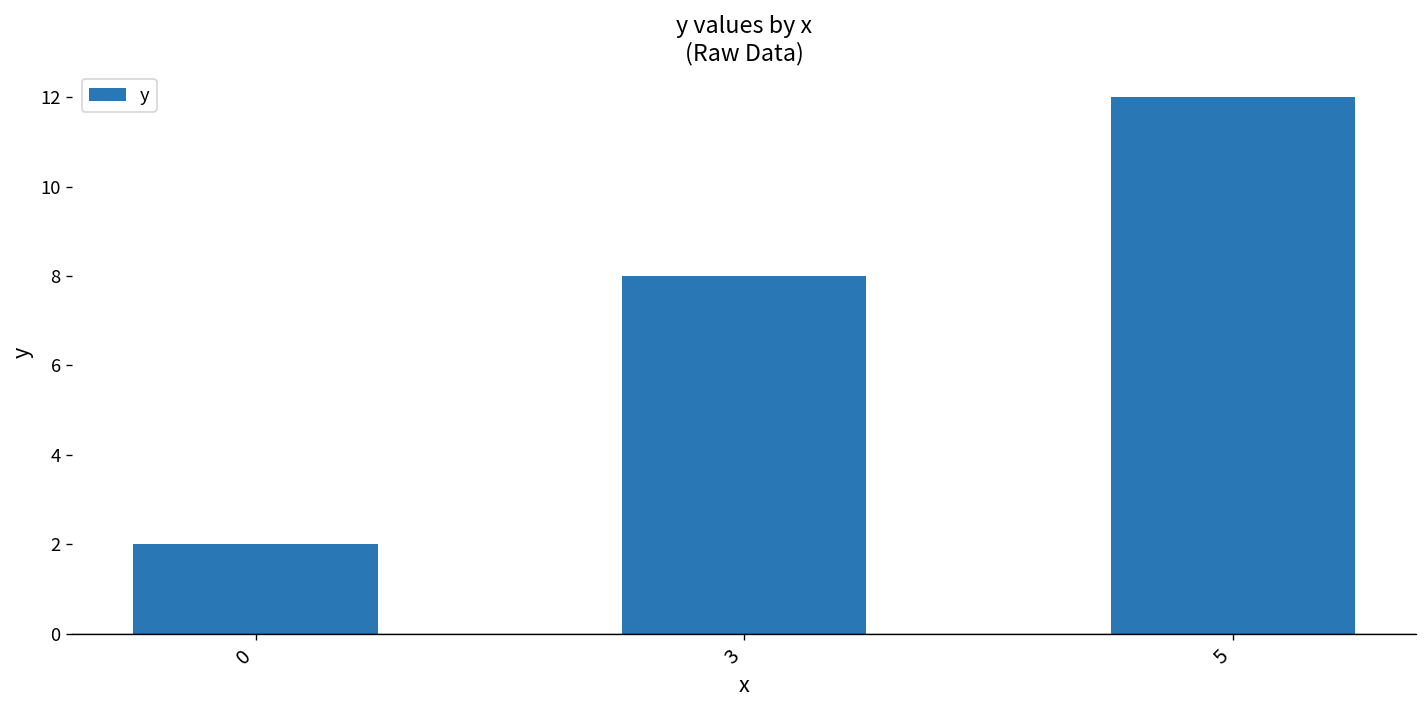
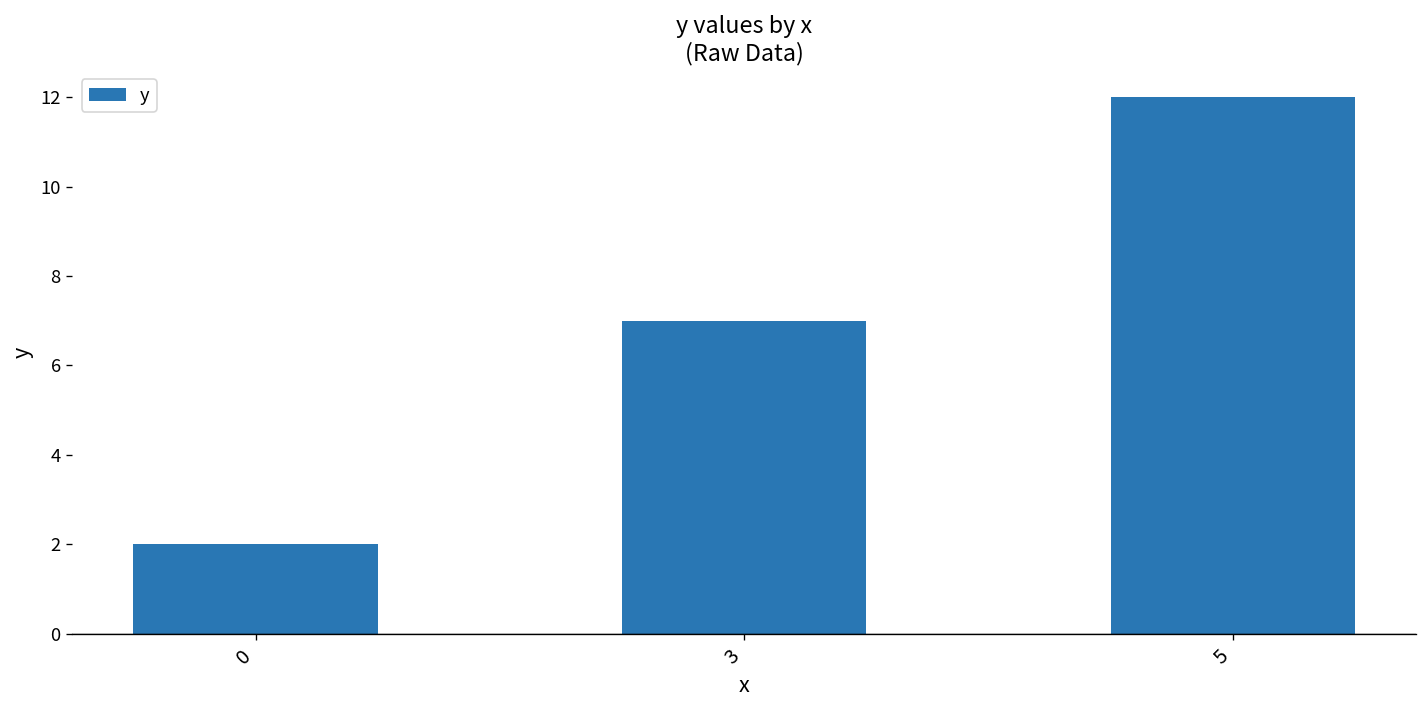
  {
    "0": 2,
-   "3": 8,
+   "3": 7,
    "5": 12
  }
